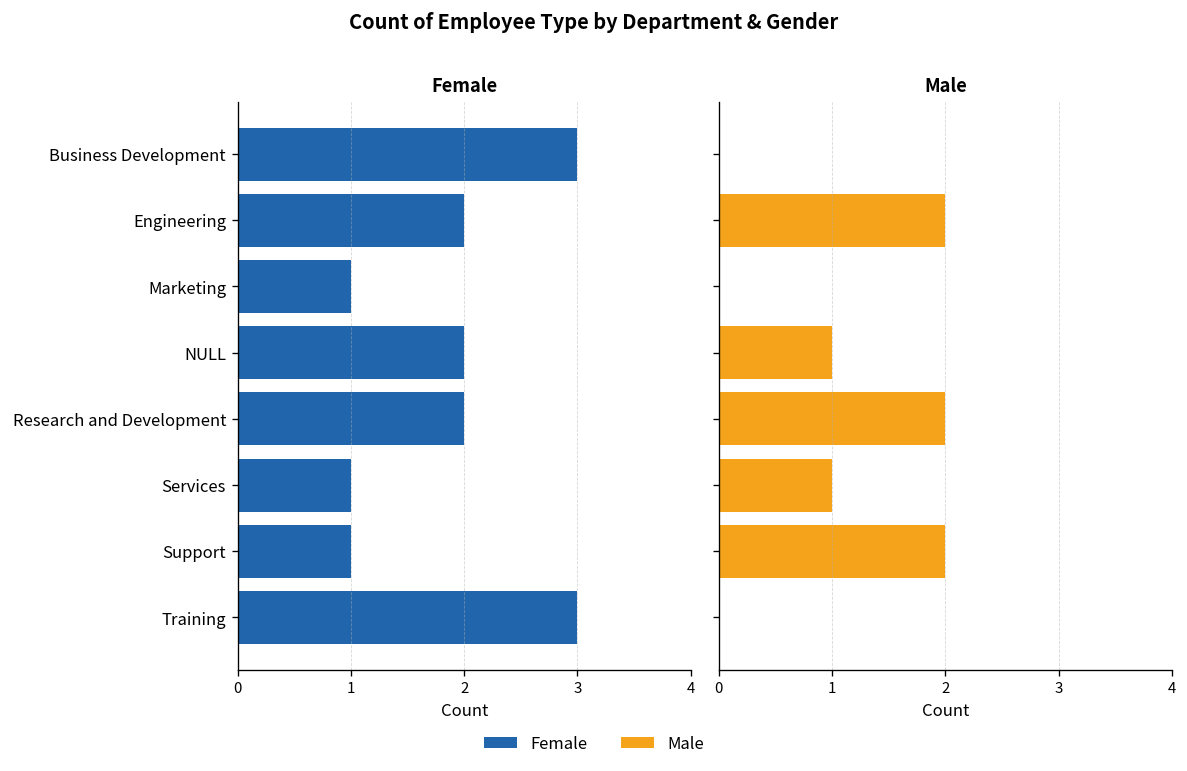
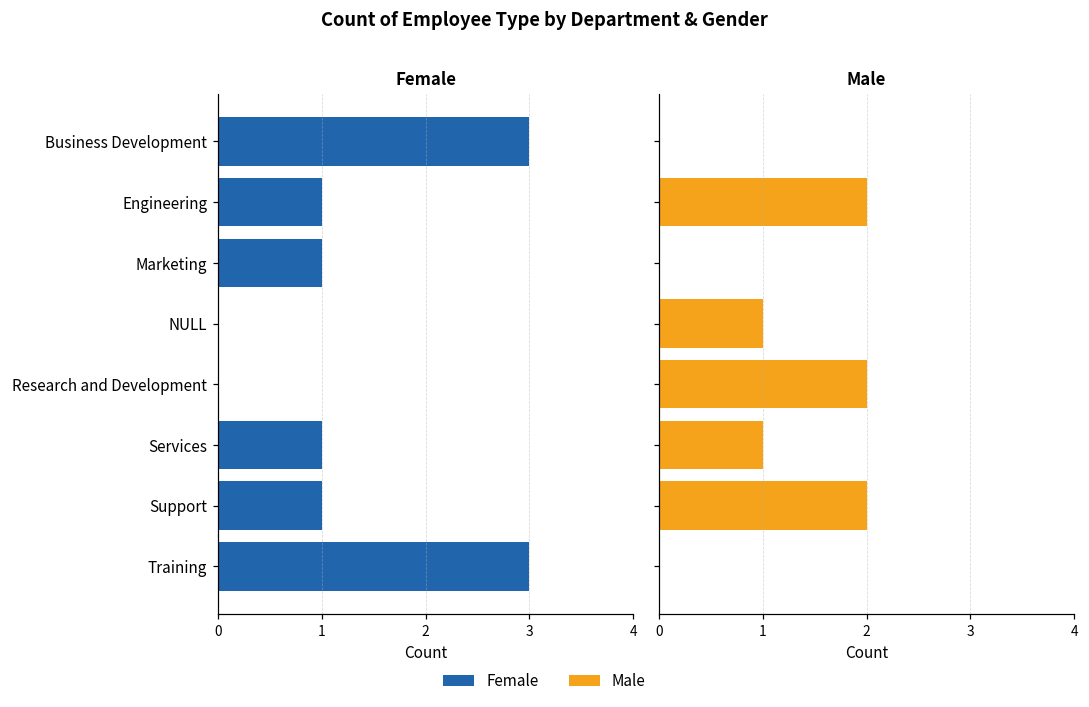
  {
    "Female": {
      "Business Development": 3,
-     "Engineering": 2,
+     "Engineering": 1,
      "Marketing": 1,
-     "NULL": 2,
-     "Research and Development": 2,
+     "NULL": 0,
+     "Research and Development": 0,
      "Services": 1,
      "Support": 1,
      "Training": 3
    }
  }
